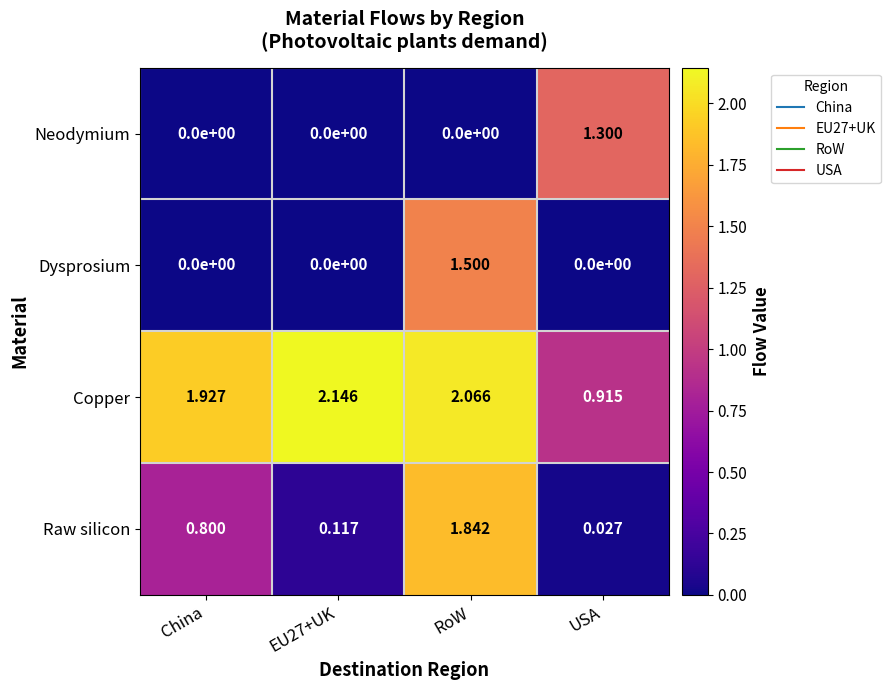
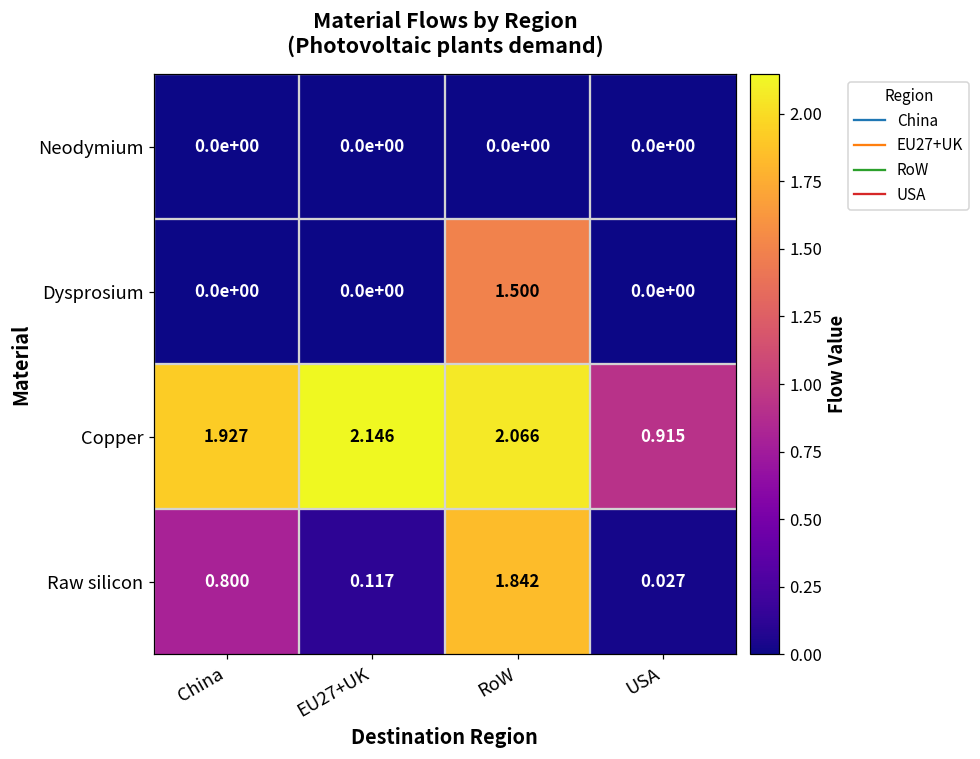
  {
    "Neodymium": {
      "China": "0.0e+00",
      "EU27+UK": "0.0e+00",
      "RoW": "0.0e+00",
-     "USA": "1.300"
+     "USA": "0.0e+00"
    },
    "Dysprosium": {
      "China": "0.0e+00",
      "EU27+UK": "0.0e+00",
      "RoW": "1.500",
      "USA": "0.0e+00"
    },
    "Copper": {
      "China": "1.927",
      "EU27+UK": "2.146",
      "RoW": "2.066",
      "USA": "0.915"
    },
    "Raw silicon": {
      "China": "0.800",
      "EU27+UK": "0.117",
      "RoW": "1.842",
      "USA": "0.027"
    }
  }
